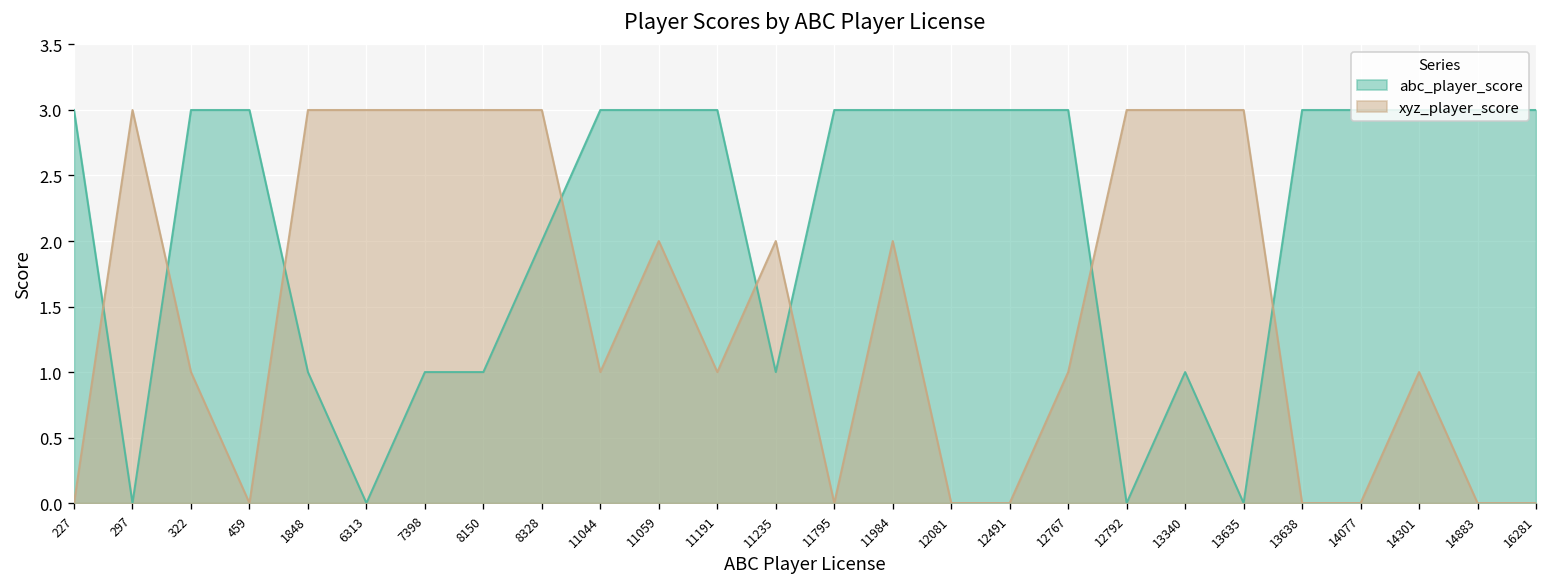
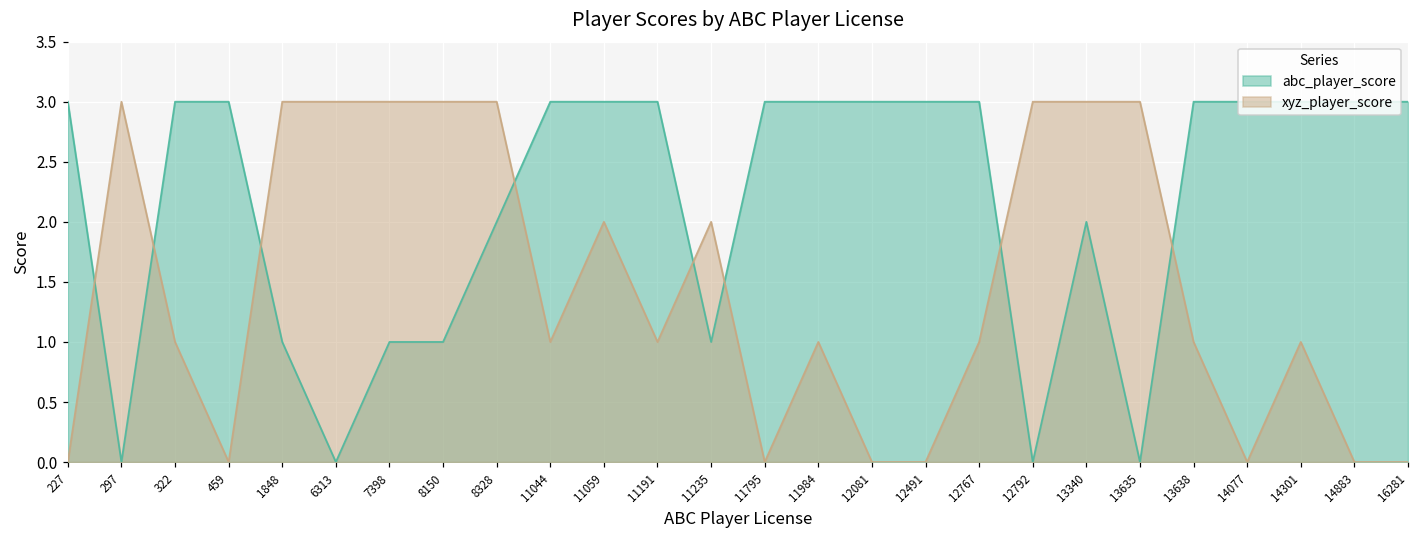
  {
    "abc_player_score": {
      "227": 3,
      "297": 0,
      "322": 3,
      "459": 3,
      "1848": 1,
      "6313": 0,
      "7398": 1,
      "8150": 1,
      "8328": 2,
      "11044": 3,
      "11059": 3,
      "11191": 3,
      "11235": 1,
      "11795": 3,
      "11984": 3,
      "12081": 3,
      "12491": 3,
      "12767": 3,
      "12792": 0,
-     "13340": 1,
+     "13340": 2,
      "13635": 0,
      "13638": 3,
      "16281": 3
    },
    "xyz_player_score": {
      "227": 0,
      "297": 3,
      "322": 1,
      "459": 0,
      "1848": 3,
      "6313": 3,
      "7398": 3,
      "8150": 3,
      "8328": 3,
      "11044": 1,
      "11059": 2,
      "11191": 1,
      "11235": 2,
      "11795": 0,
-     "11984": 2,
+     "11984": 1,
      "12081": 0,
      "12491": 0,
      "12767": 1,
      "12792": 3,
      "13340": 3,
      "13635": 3,
-     "13638": 0,
+     "13638": 1,
      "14077": 0,
      "14301": 1,
      "14883": 0,
      "16281": 0
    }
  }
